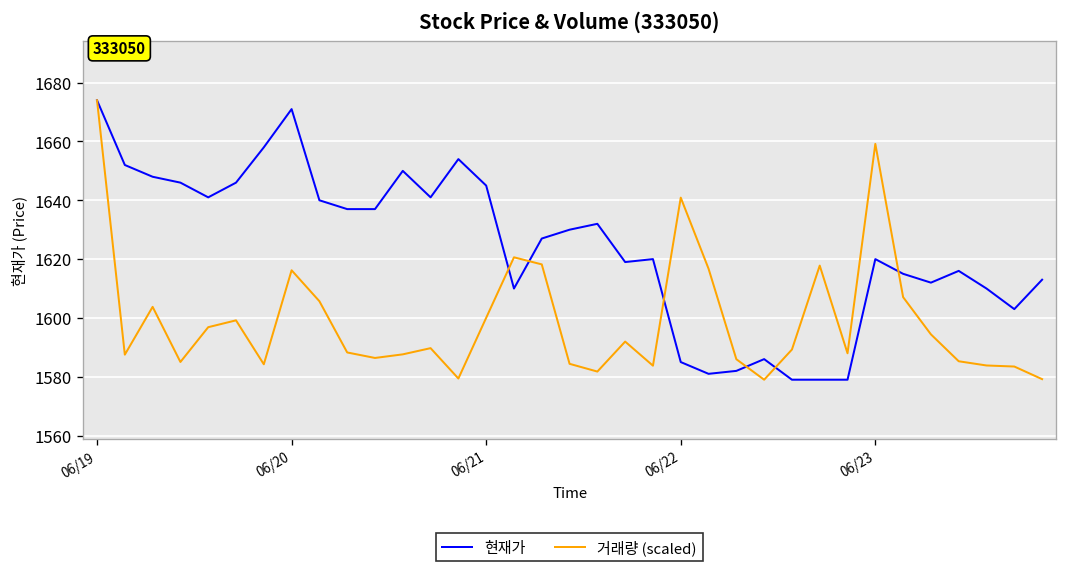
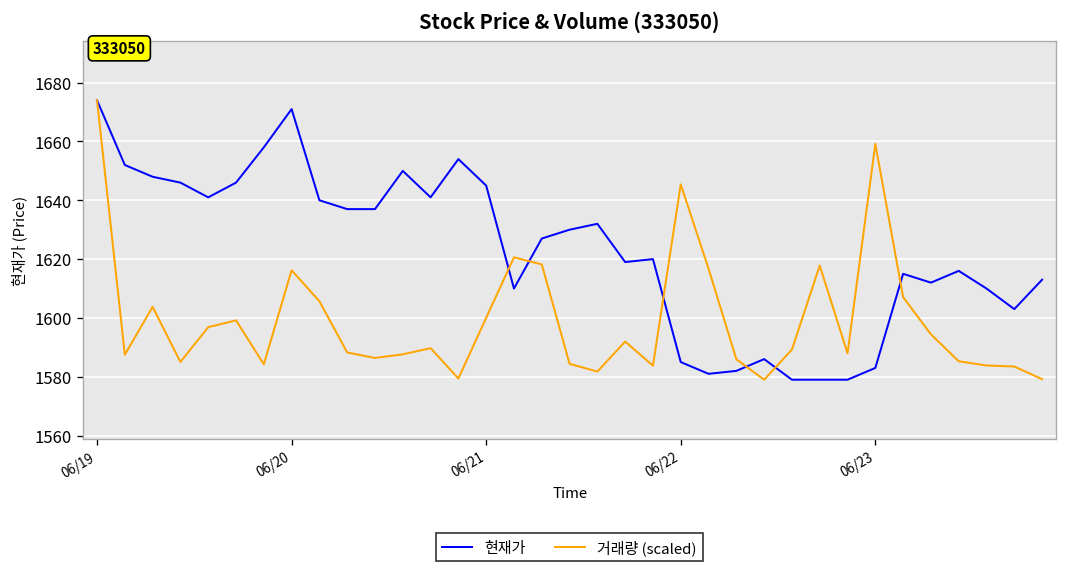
  {
    "현재가": {
      "06/20": 1671,
      "06/21": 1645,
      "06/22": 1585,
-     "06/23": 1620
+     "06/23": 1583
    },
    "거래량 (scaled)": {
      "06/20": 1616,
      "06/21": 1600,
-     "06/22": 1641,
+     "06/22": 1645,
      "06/23": 1659
    }
  }
